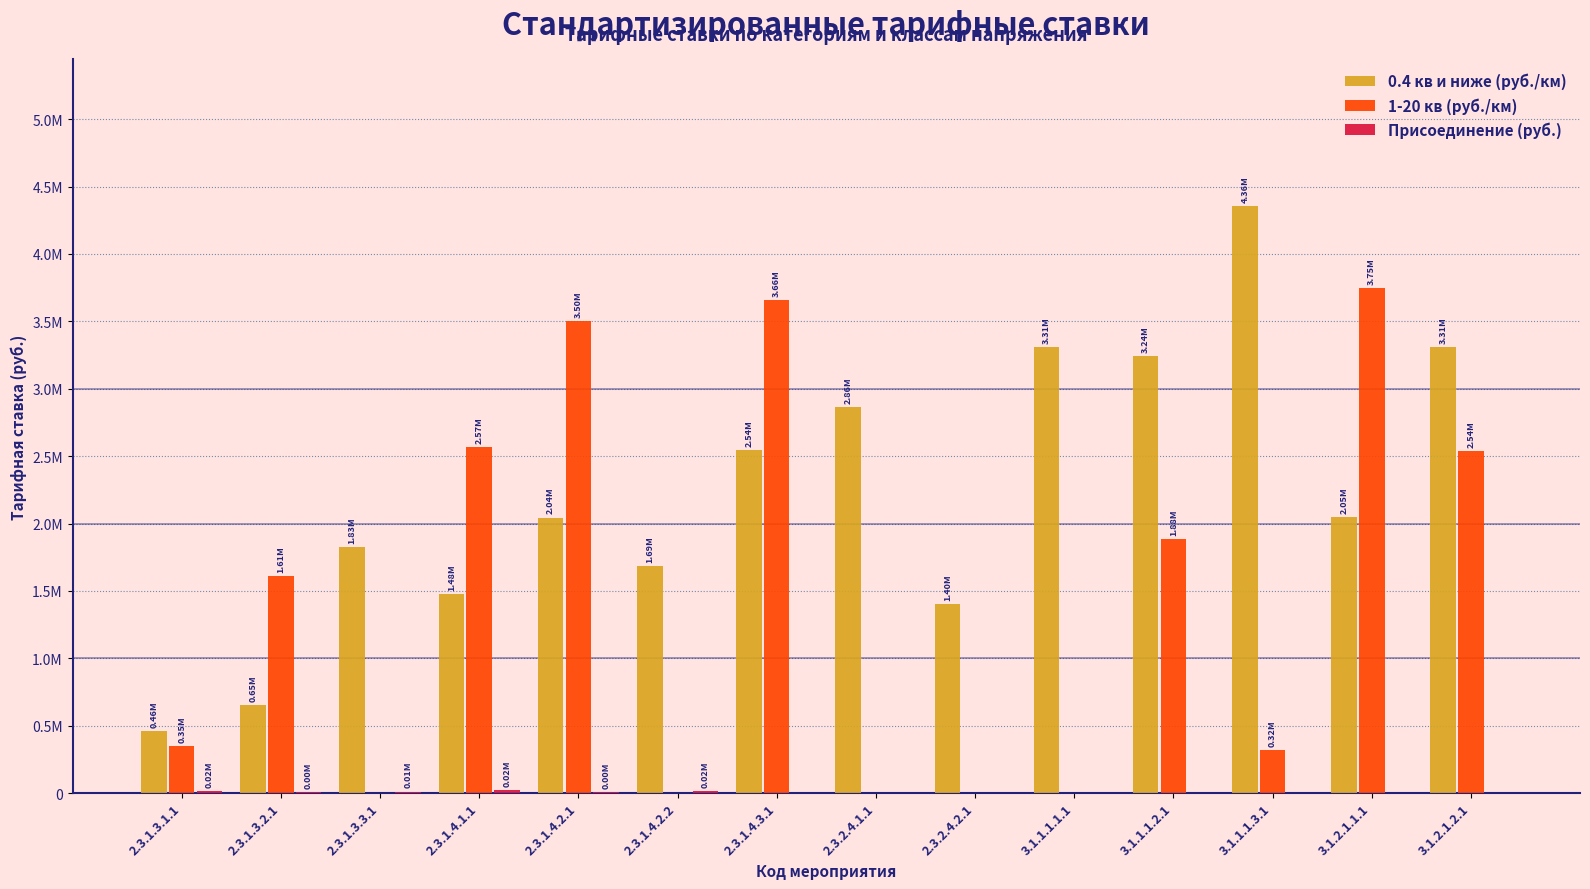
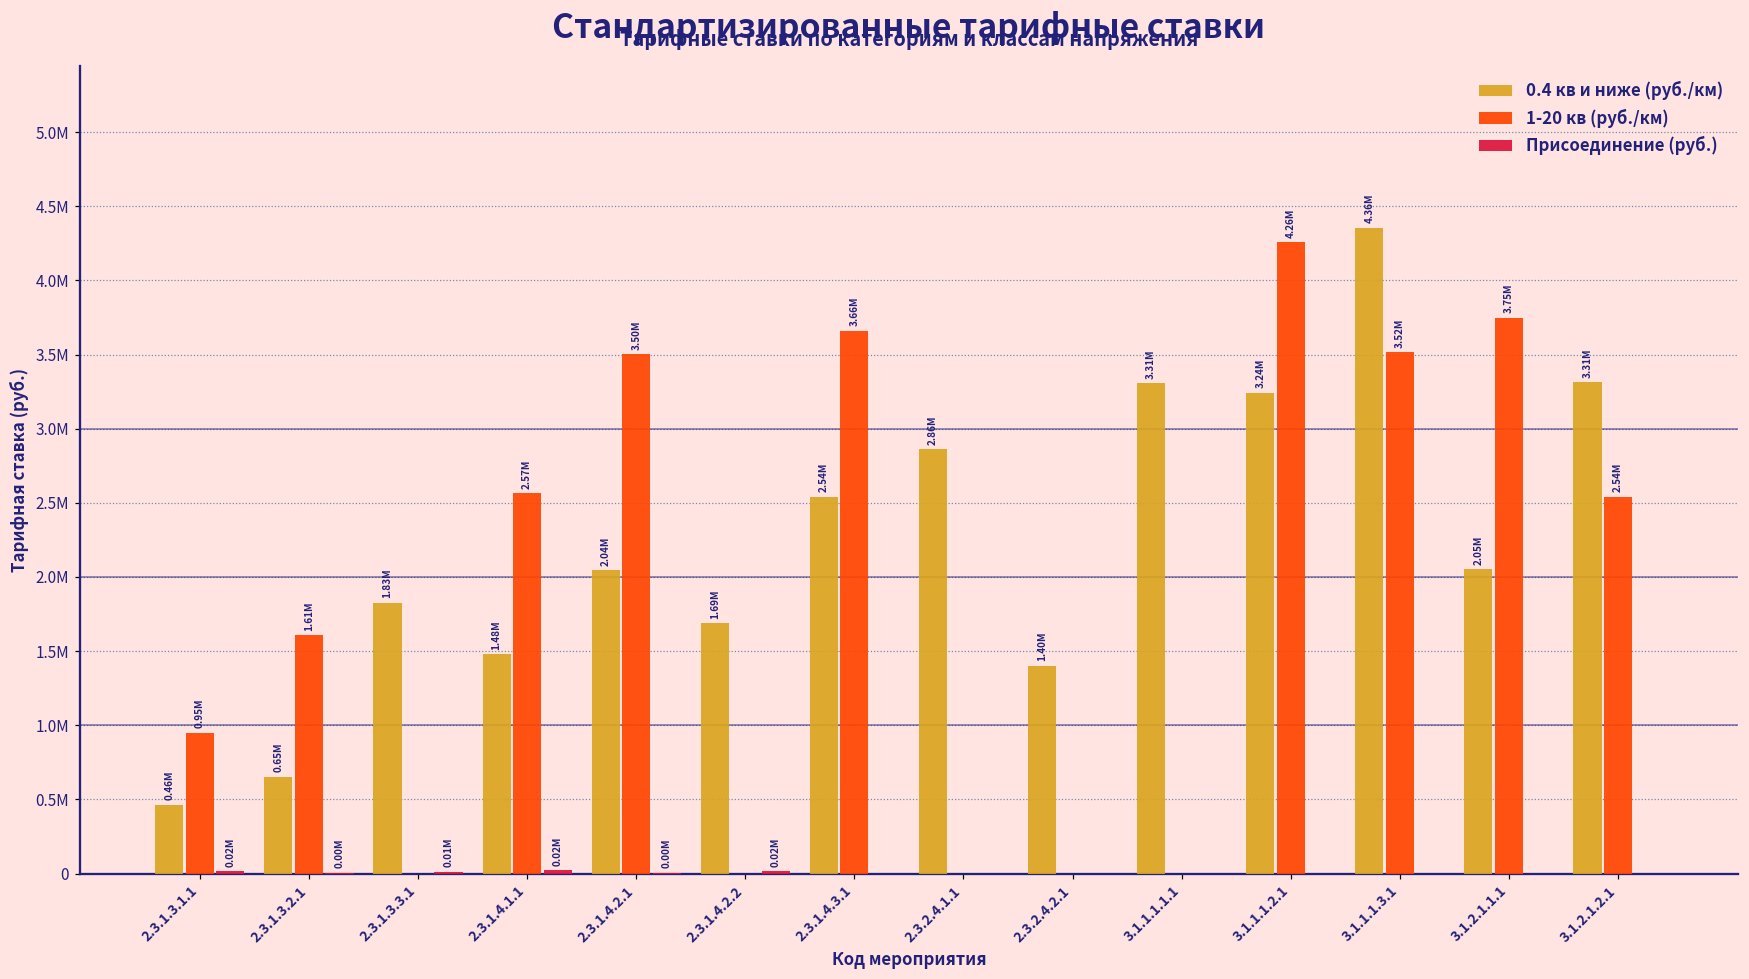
  {
    "1-20 кв (руб./км)": {
-     "2.3.1.3.1.1": "0.35М",
-     "3.1.1.1.2.1": "1.88М",
-     "3.1.1.1.3.1": "0.32М"
+     "2.3.1.3.1.1": "0.95М",
+     "3.1.1.1.2.1": "4.26М",
+     "3.1.1.1.3.1": "3.52М"
    },
    "Присоединение (руб.)": {
      "2.3.1.4.3.1": "0.00М",
      "2.3.2.4.1.1": "0.00М",
      "2.3.2.4.2.1": "0.00М",
      "3.1.1.1.1.1": "0.00М",
      "3.1.1.1.2.1": "0.00М",
      "3.1.1.1.3.1": "0.00М",
      "3.1.2.1.1.1": "0.00М",
      "3.1.2.1.2.1": "0.00М"
    }
  }
